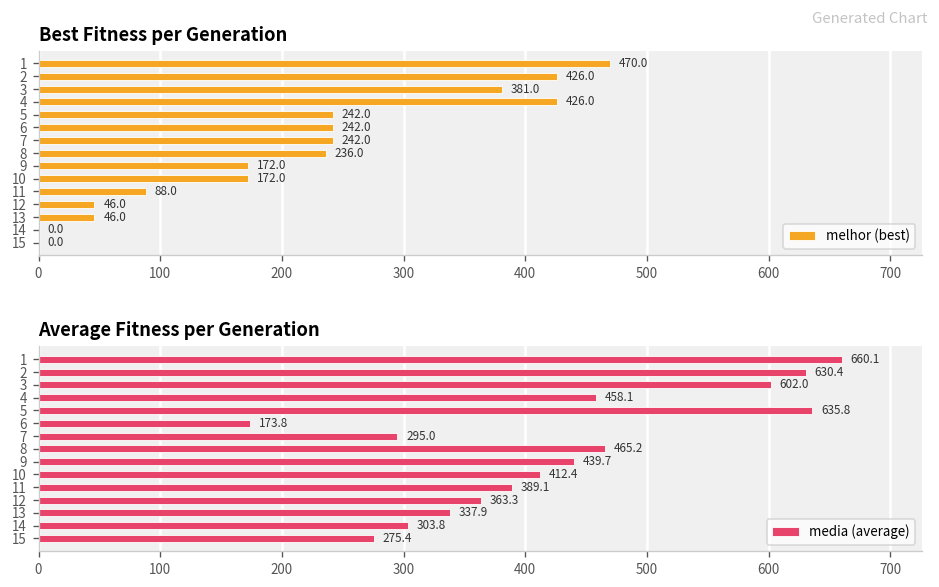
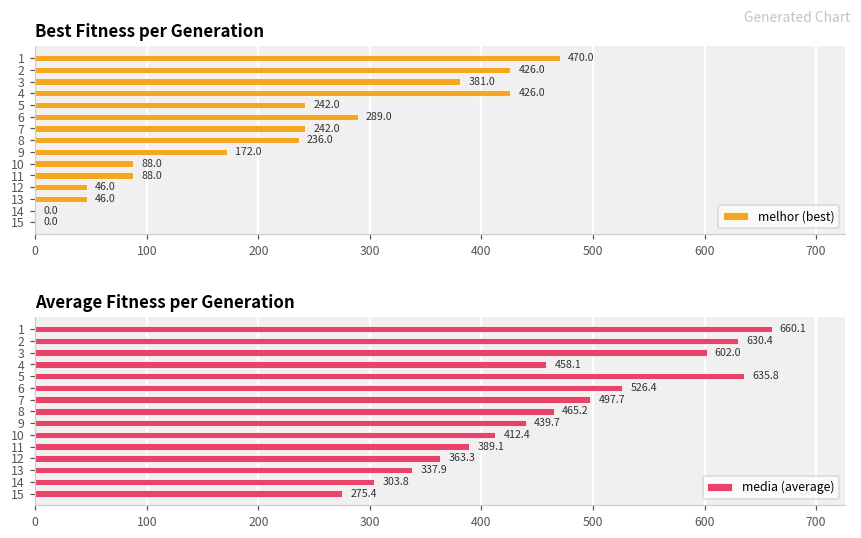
  {
    "Best Fitness per Generation": {
      "1": 470.0,
      "2": 426.0,
      "3": 381.0,
      "4": 426.0,
      "5": 242.0,
-     "6": 242.0,
+     "6": 289.0,
      "7": 242.0,
      "8": 236.0,
      "9": 172.0,
-     "10": 172.0,
+     "10": 88.0,
      "11": 88.0,
      "12": 46.0,
      "13": 46.0,
      "14": 0.0,
      "15": 0.0
    },
    "Average Fitness per Generation": {
      "1": 660.1,
      "2": 630.4,
      "3": 602.0,
      "4": 458.1,
      "5": 635.8,
-     "6": 173.8,
-     "7": 295.0,
+     "6": 526.4,
+     "7": 497.7,
      "8": 465.2,
      "9": 439.7,
      "10": 412.4,
      "11": 389.1,
      "12": 363.3,
      "13": 337.9,
      "14": 303.8,
      "15": 275.4
    }
  }
